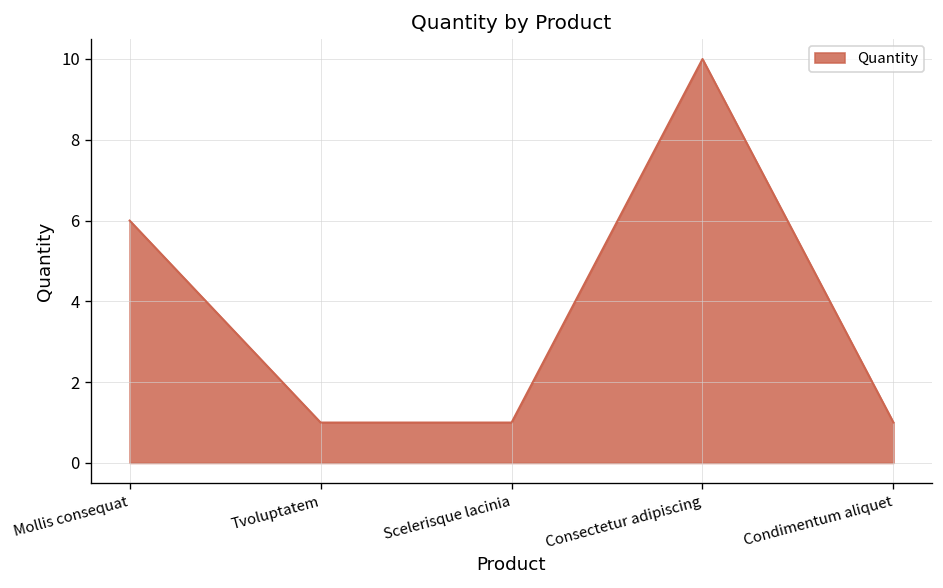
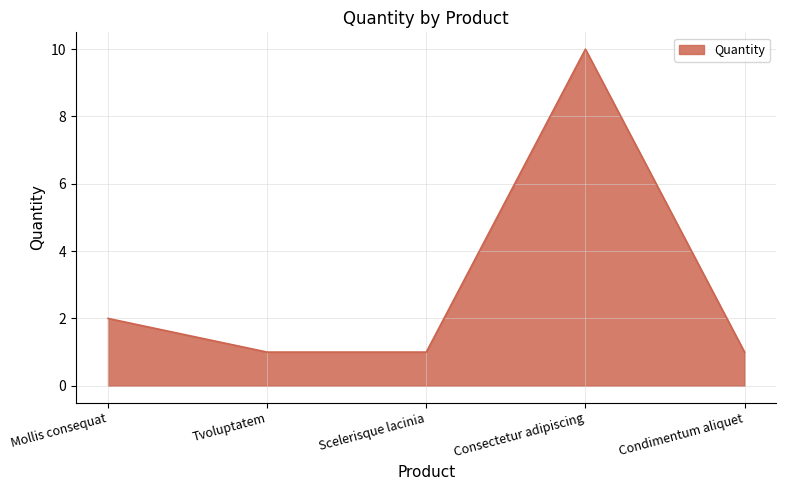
  {
-   "Mollis consequat": 6,
+   "Mollis consequat": 2,
    "Tvoluptatem": 1,
    "Scelerisque lacinia": 1,
    "Consectetur adipiscing": 10,
    "Condimentum aliquet": 1
  }
